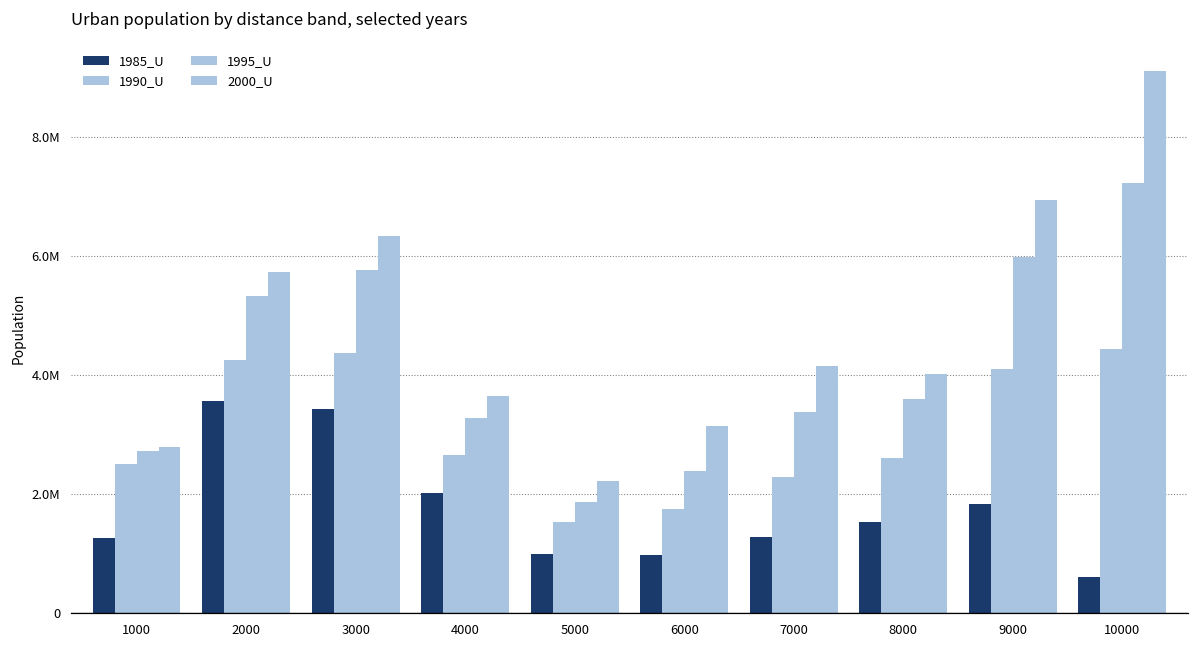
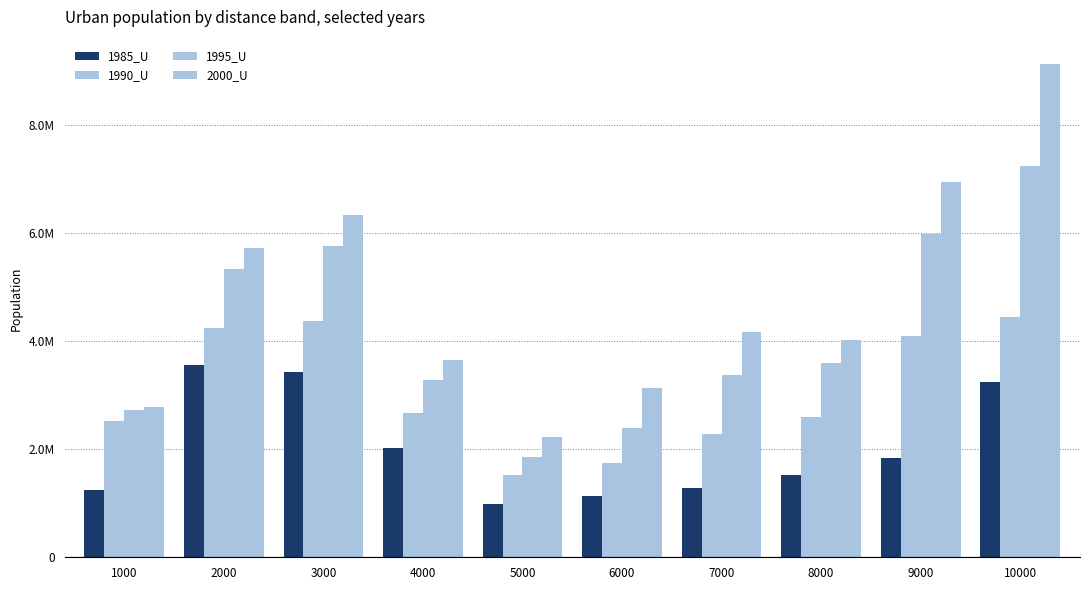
  {
    "1985_U": {
      "1000": 1300000,
      "2000": 3600000,
      "3000": 3400000,
      "4000": 2000000,
      "5000": 1000000,
-     "6000": 1000000,
+     "6000": 1100000,
      "7000": 1300000,
      "8000": 1500000,
      "9000": 1800000,
-     "10000": 600000
+     "10000": 3200000
    }
  }
